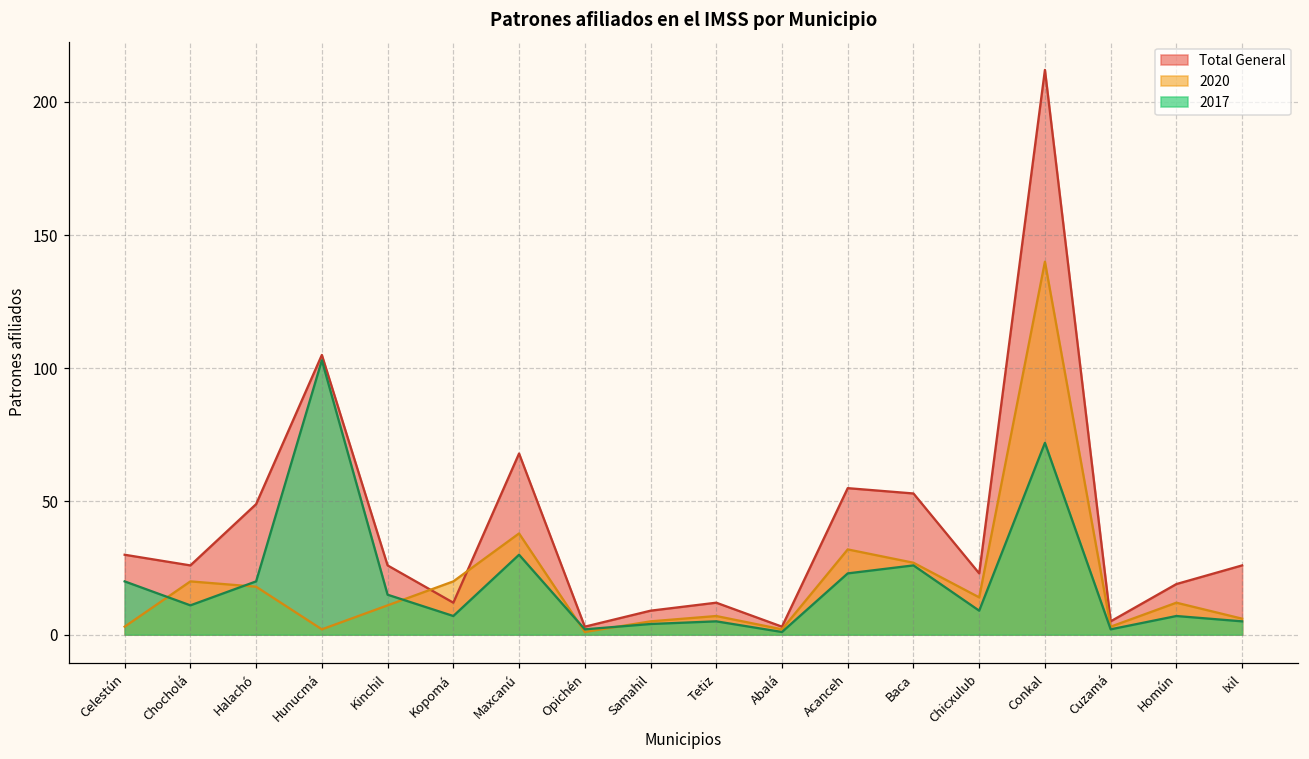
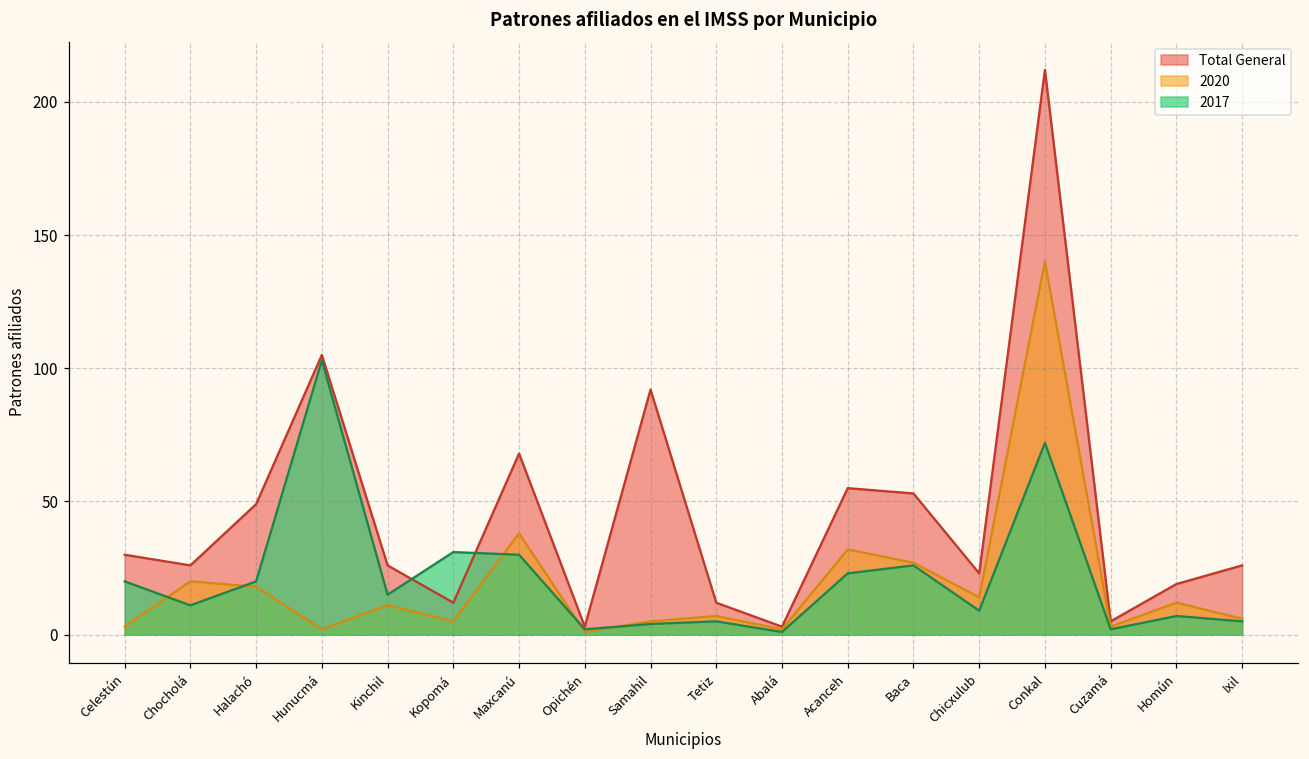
  {
    "Total General": {
      "Celestún": 30,
      "Chocholá": 26,
      "Halachó": 49,
      "Hunucmá": 105,
      "Kinchil": 26,
      "Kopomá": 12,
      "Maxcanú": 68,
-     "Samahil": 9,
+     "Samahil": 92,
      "Tetiz": 12,
      "Acanceh": 55,
      "Baca": 53,
      "Chicxulub": 23,
      "Conkal": 212,
      "Cuzamá": 5,
      "Homún": 19,
      "Ixil": 26
    },
    "2020": {
      "Celestún": 3,
      "Chocholá": 20,
      "Halachó": 18,
      "Hunucmá": 2,
      "Kinchil": 11,
-     "Kopomá": 20,
+     "Kopomá": 5,
      "Maxcanú": 38,
      "Tetiz": 7,
      "Acanceh": 32,
      "Chicxulub": 14,
      "Conkal": 140,
      "Homún": 12
    },
    "2017": {
      "Celestún": 20,
      "Chocholá": 11,
      "Halachó": 20,
      "Hunucmá": 103,
      "Kinchil": 15,
-     "Kopomá": 7,
+     "Kopomá": 31,
      "Maxcanú": 30,
      "Tetiz": 5,
      "Acanceh": 23,
      "Chicxulub": 9,
      "Conkal": 72,
      "Homún": 7
    }
  }
